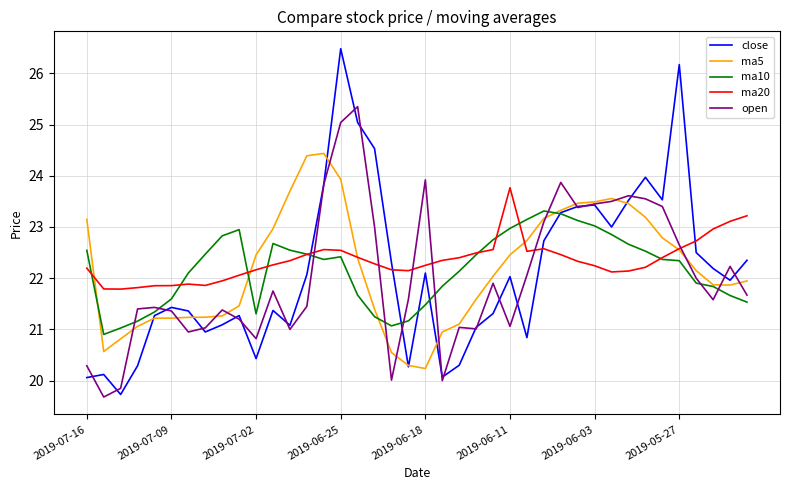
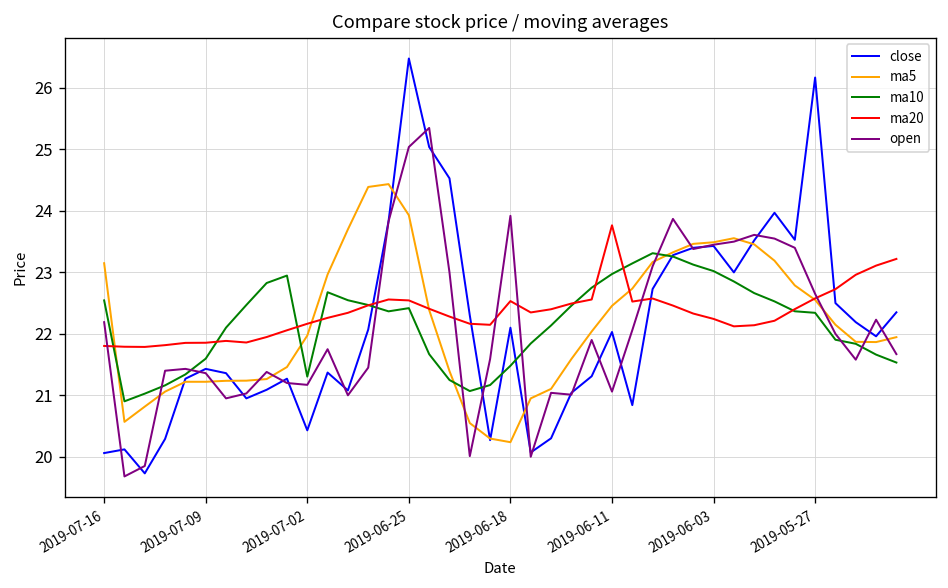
  {
    "close": {
      "2019-07-16": 20.1,
      "2019-07-09": 21.4,
      "2019-07-02": 20.4,
      "2019-06-25": 26.5,
      "2019-06-18": 22.1,
      "2019-06-11": 22.0,
      "2019-05-27": 26.2
    },
    "ma5": {
      "2019-07-16": 23.1,
      "2019-07-09": 21.2,
-     "2019-07-02": 22.5,
+     "2019-07-02": 22.0,
      "2019-06-25": 23.9,
      "2019-06-18": 20.2,
      "2019-06-11": 22.5
    },
    "ma10": {
      "2019-07-16": 22.5,
      "2019-07-09": 21.6,
      "2019-07-02": 21.3,
      "2019-06-25": 22.4,
      "2019-06-18": 21.5,
      "2019-06-11": 23.0,
      "2019-06-03": 23.0,
      "2019-05-27": 22.3
    },
    "ma20": {
-     "2019-07-16": 22.2,
+     "2019-07-16": 21.8,
      "2019-07-09": 21.9,
      "2019-07-02": 22.2,
      "2019-06-25": 22.5,
-     "2019-06-18": 22.3,
+     "2019-06-18": 22.5,
      "2019-06-11": 23.8,
      "2019-06-03": 22.2
    },
    "open": {
-     "2019-07-16": 20.3,
+     "2019-07-16": 22.2,
      "2019-07-09": 21.4,
-     "2019-07-02": 20.8,
+     "2019-07-02": 21.2,
      "2019-06-25": 25.0,
      "2019-06-18": 23.9,
      "2019-06-11": 21.1,
      "2019-05-27": 22.7
    }
  }
